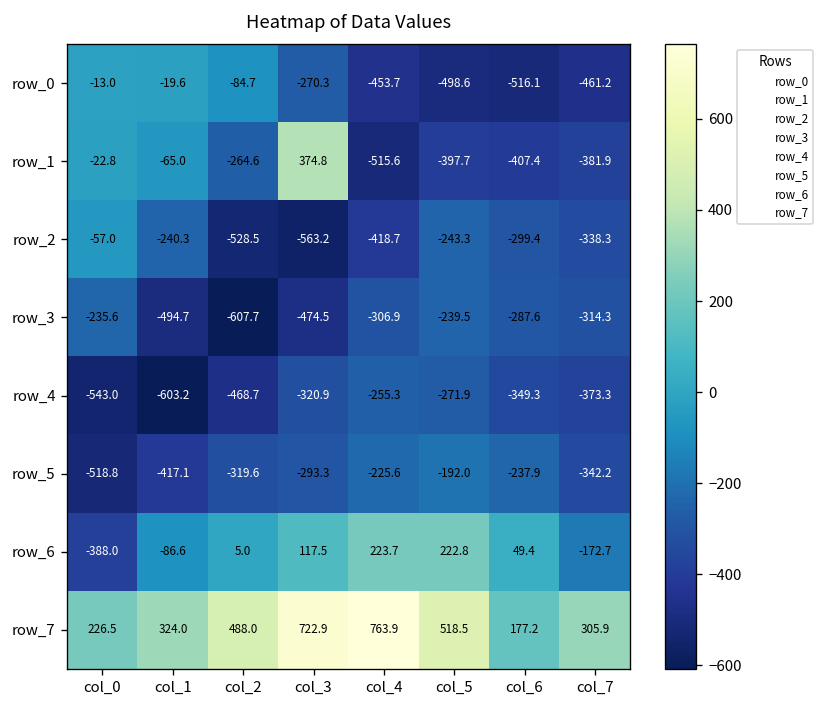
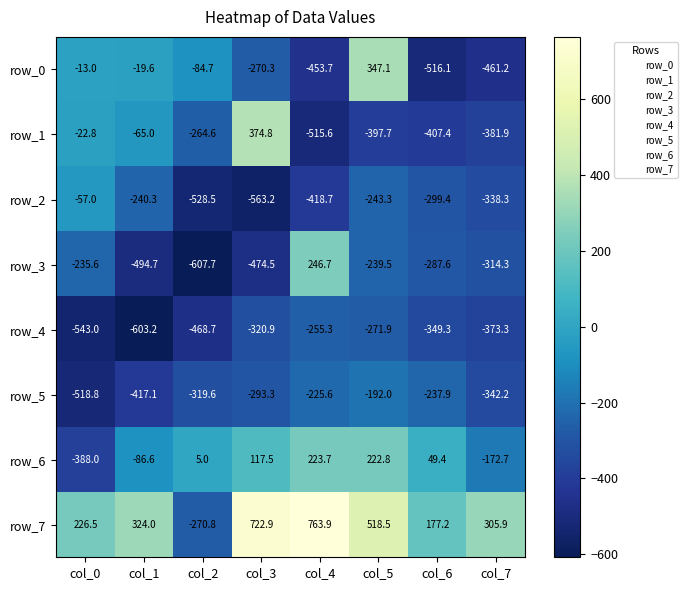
  {
    "row_0": {
      "col_0": -13.0,
      "col_1": -19.6,
      "col_2": -84.7,
      "col_3": -270.3,
      "col_4": -453.7,
-     "col_5": -498.6,
+     "col_5": 347.1,
      "col_6": -516.1,
      "col_7": -461.2
    },
    "row_1": {
      "col_0": -22.8,
      "col_1": -65.0,
      "col_2": -264.6,
      "col_3": 374.8,
      "col_4": -515.6,
      "col_5": -397.7,
      "col_6": -407.4,
      "col_7": -381.9
    },
    "row_2": {
      "col_0": -57.0,
      "col_1": -240.3,
      "col_2": -528.5,
      "col_3": -563.2,
      "col_4": -418.7,
      "col_5": -243.3,
      "col_6": -299.4,
      "col_7": -338.3
    },
    "row_3": {
      "col_0": -235.6,
      "col_1": -494.7,
      "col_2": -607.7,
      "col_3": -474.5,
-     "col_4": -306.9,
+     "col_4": 246.7,
      "col_5": -239.5,
      "col_6": -287.6,
      "col_7": -314.3
    },
    "row_4": {
      "col_0": -543.0,
      "col_1": -603.2,
      "col_2": -468.7,
      "col_3": -320.9,
      "col_4": -255.3,
      "col_5": -271.9,
      "col_6": -349.3,
      "col_7": -373.3
    },
    "row_5": {
      "col_0": -518.8,
      "col_1": -417.1,
      "col_2": -319.6,
      "col_3": -293.3,
      "col_4": -225.6,
      "col_5": -192.0,
      "col_6": -237.9,
      "col_7": -342.2
    },
    "row_6": {
      "col_0": -388.0,
      "col_1": -86.6,
      "col_2": 5.0,
      "col_3": 117.5,
      "col_4": 223.7,
      "col_5": 222.8,
      "col_6": 49.4,
      "col_7": -172.7
    },
    "row_7": {
      "col_0": 226.5,
      "col_1": 324.0,
-     "col_2": 488.0,
+     "col_2": -270.8,
      "col_3": 722.9,
      "col_4": 763.9,
      "col_5": 518.5,
      "col_6": 177.2,
      "col_7": 305.9
    }
  }
